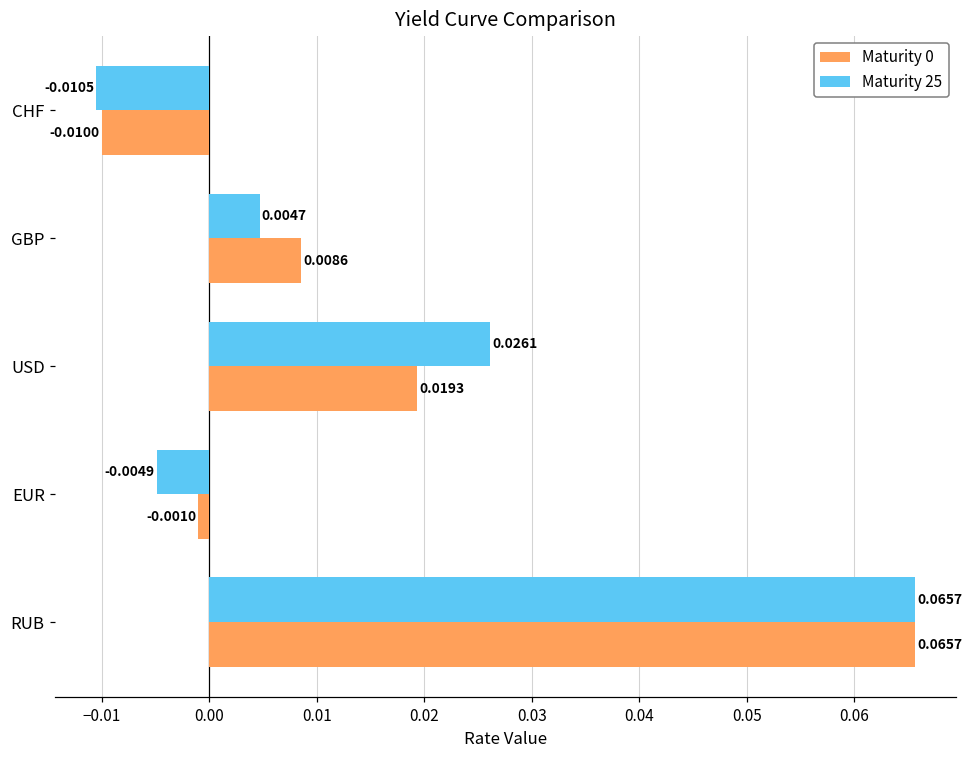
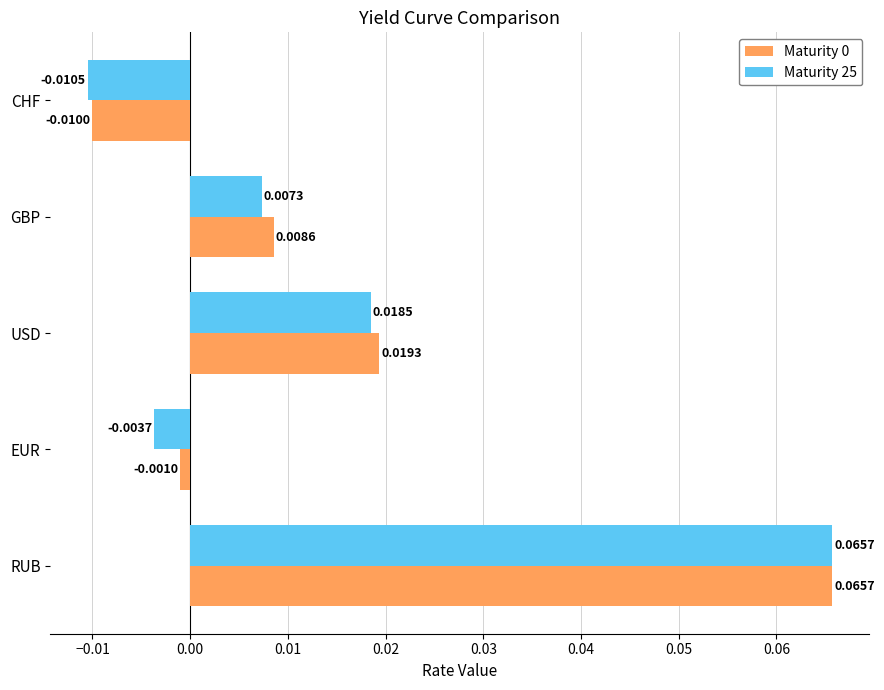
  {
    "Maturity 0": {
      "CHF": -0.0100,
      "GBP": 0.0086,
      "USD": 0.0193,
      "EUR": -0.0010,
      "RUB": 0.0657
    },
    "Maturity 25": {
      "CHF": -0.0105,
-     "GBP": 0.0047,
-     "USD": 0.0261,
-     "EUR": -0.0049,
+     "GBP": 0.0073,
+     "USD": 0.0185,
+     "EUR": -0.0037,
      "RUB": 0.0657
    }
  }
